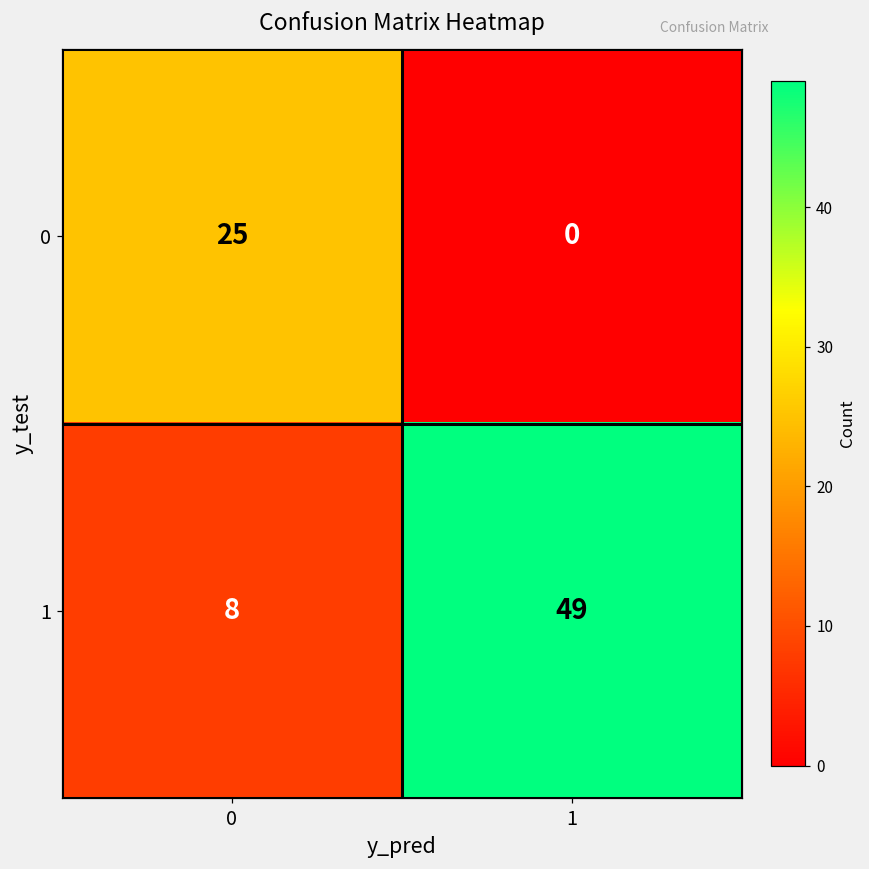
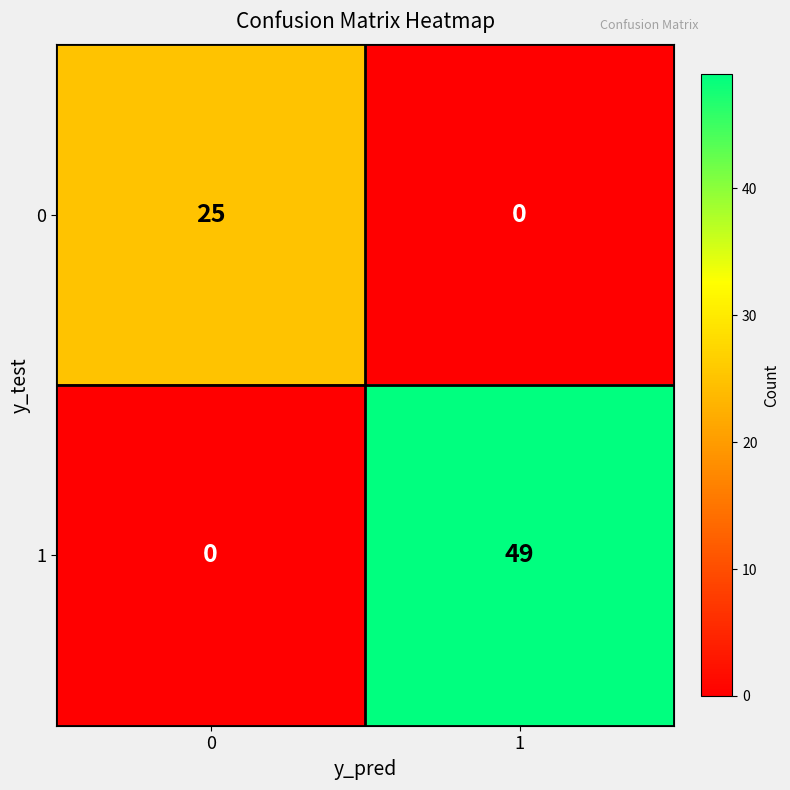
  {
    "0": {
      "0": 25,
      "1": 0
    },
    "1": {
-     "0": 8,
+     "0": 0,
      "1": 49
    }
  }
